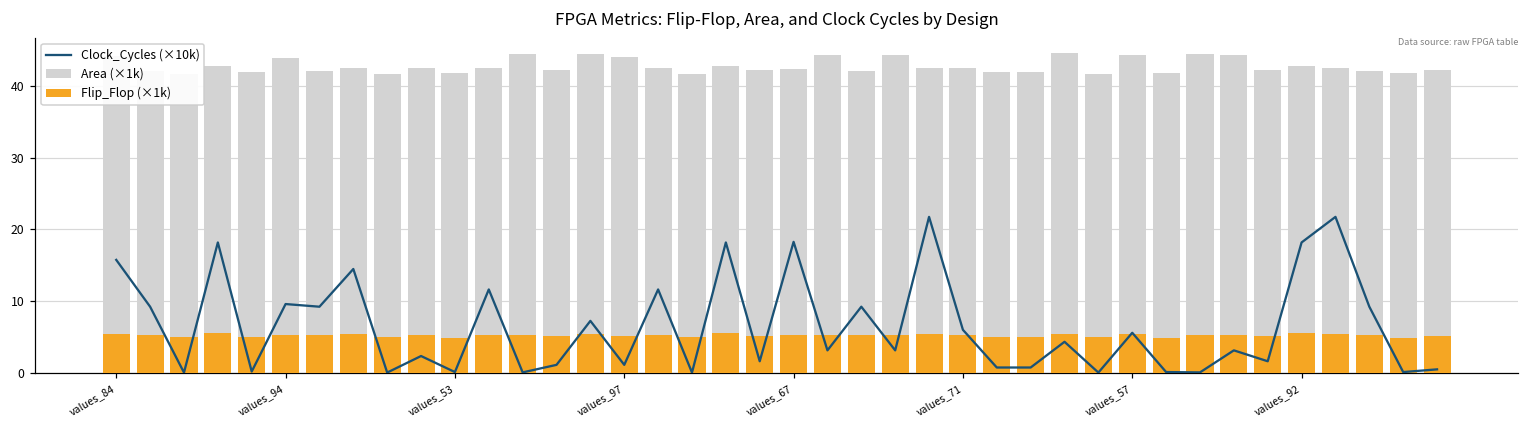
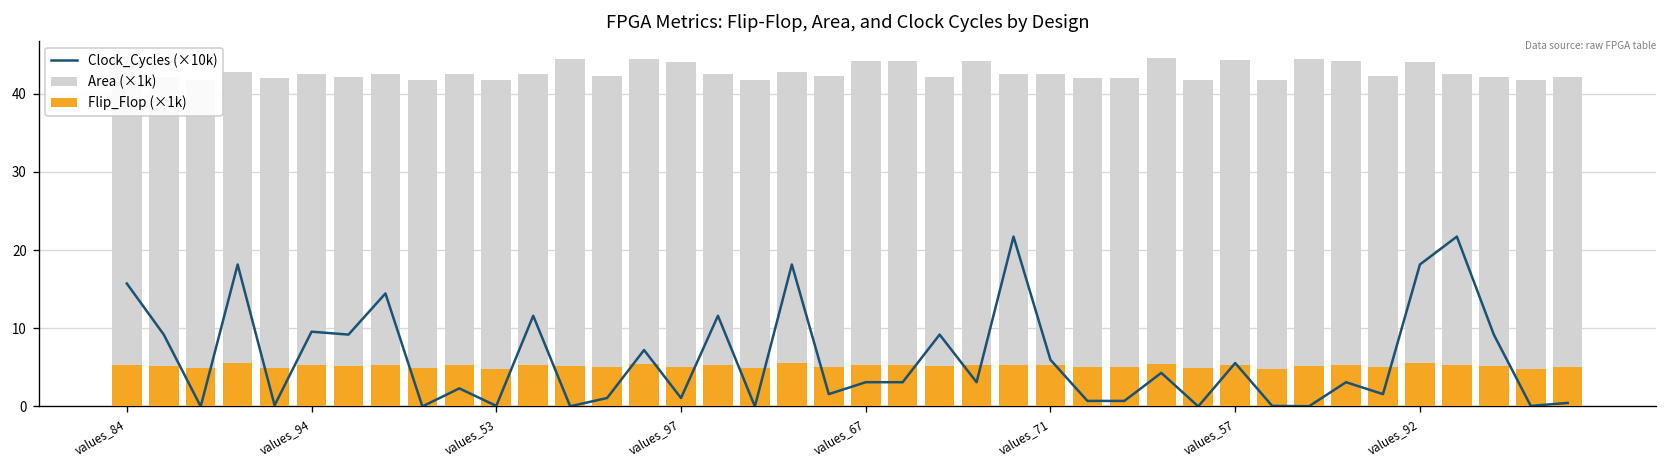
  {
    "Clock_Cycles (×10k)": {
      "values_84": 16,
      "values_94": 10,
      "values_53": 0,
      "values_97": 1,
-     "values_67": 18,
+     "values_67": 3,
      "values_71": 6,
      "values_57": 6,
      "values_92": 18
    },
    "Area (×1k)": {
-     "values_94": 44,
+     "values_94": 43,
      "values_53": 42,
      "values_97": 44,
-     "values_67": 42,
+     "values_67": 44,
      "values_71": 43,
      "values_57": 44,
-     "values_92": 43
+     "values_92": 44
    }
  }
